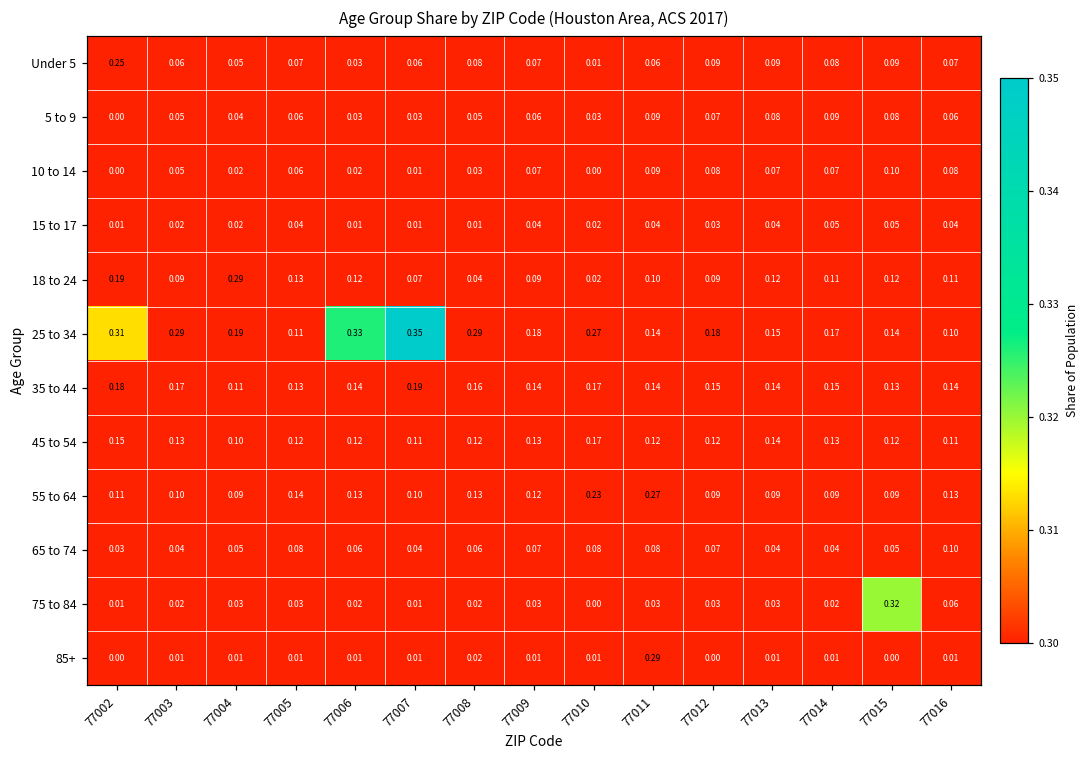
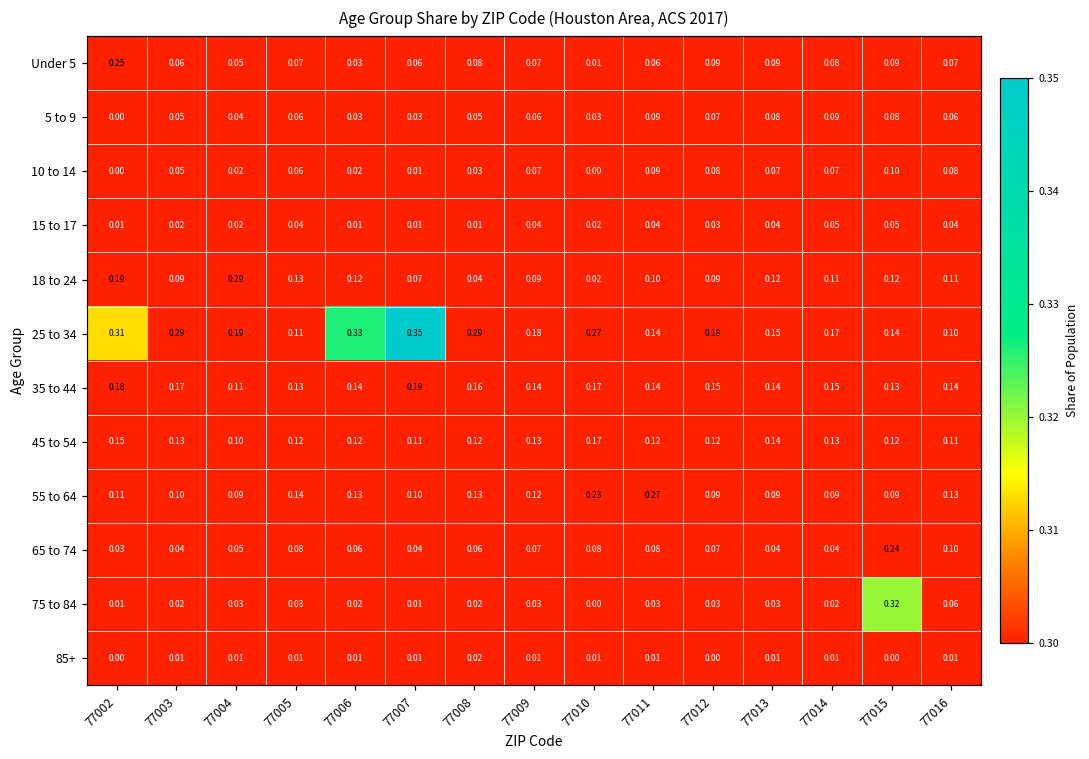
  {
    "Under 5": {
      "77002": 0.25,
      "77003": 0.06,
      "77004": 0.05,
      "77005": 0.07,
      "77006": 0.03,
      "77007": 0.06,
      "77008": 0.08,
      "77009": 0.07,
      "77010": 0.01,
      "77011": 0.06,
      "77012": 0.09,
      "77013": 0.09,
      "77014": 0.08,
      "77015": 0.09,
      "77016": 0.07
    },
    "5 to 9": {
      "77002": 0.00,
      "77003": 0.05,
      "77004": 0.04,
      "77005": 0.06,
      "77006": 0.03,
      "77007": 0.03,
      "77008": 0.05,
      "77009": 0.06,
      "77010": 0.03,
      "77011": 0.09,
      "77012": 0.07,
      "77013": 0.08,
      "77014": 0.09,
      "77015": 0.08,
      "77016": 0.06
    },
    "10 to 14": {
      "77002": 0.00,
      "77003": 0.05,
      "77004": 0.02,
      "77005": 0.06,
      "77006": 0.02,
      "77007": 0.01,
      "77008": 0.03,
      "77009": 0.07,
      "77010": 0.00,
      "77011": 0.09,
      "77012": 0.08,
      "77013": 0.07,
      "77014": 0.07,
      "77015": 0.10,
      "77016": 0.08
    },
    "15 to 17": {
      "77002": 0.01,
      "77003": 0.02,
      "77004": 0.02,
      "77005": 0.04,
      "77006": 0.01,
      "77007": 0.01,
      "77008": 0.01,
      "77009": 0.04,
      "77010": 0.02,
      "77011": 0.04,
      "77012": 0.03,
      "77013": 0.04,
      "77014": 0.05,
      "77015": 0.05,
      "77016": 0.04
    },
    "18 to 24": {
      "77002": 0.19,
      "77003": 0.09,
      "77004": 0.29,
      "77005": 0.13,
      "77006": 0.12,
      "77007": 0.07,
      "77008": 0.04,
      "77009": 0.09,
      "77010": 0.02,
      "77011": 0.10,
      "77012": 0.09,
      "77013": 0.12,
      "77014": 0.11,
      "77015": 0.12,
      "77016": 0.11
    },
    "25 to 34": {
      "77002": 0.31,
      "77003": 0.29,
      "77004": 0.19,
      "77005": 0.11,
      "77006": 0.33,
      "77007": 0.35,
      "77008": 0.29,
      "77009": 0.18,
      "77010": 0.27,
      "77011": 0.14,
      "77012": 0.18,
      "77013": 0.15,
      "77014": 0.17,
      "77015": 0.14,
      "77016": 0.10
    },
    "35 to 44": {
      "77002": 0.18,
      "77003": 0.17,
      "77004": 0.11,
      "77005": 0.13,
      "77006": 0.14,
      "77007": 0.19,
      "77008": 0.16,
      "77009": 0.14,
      "77010": 0.17,
      "77011": 0.14,
      "77012": 0.15,
      "77013": 0.14,
      "77014": 0.15,
      "77015": 0.13,
      "77016": 0.14
    },
    "45 to 54": {
      "77002": 0.15,
      "77003": 0.13,
      "77004": 0.10,
      "77005": 0.12,
      "77006": 0.12,
      "77007": 0.11,
      "77008": 0.12,
      "77009": 0.13,
      "77010": 0.17,
      "77011": 0.12,
      "77012": 0.12,
      "77013": 0.14,
      "77014": 0.13,
      "77015": 0.12,
      "77016": 0.11
    },
    "55 to 64": {
      "77002": 0.11,
      "77003": 0.10,
      "77004": 0.09,
      "77005": 0.14,
      "77006": 0.13,
      "77007": 0.10,
      "77008": 0.13,
      "77009": 0.12,
      "77010": 0.23,
      "77011": 0.27,
      "77012": 0.09,
      "77013": 0.09,
      "77014": 0.09,
      "77015": 0.09,
      "77016": 0.13
    },
    "65 to 74": {
      "77002": 0.03,
      "77003": 0.04,
      "77004": 0.05,
      "77005": 0.08,
      "77006": 0.06,
      "77007": 0.04,
      "77008": 0.06,
      "77009": 0.07,
      "77010": 0.08,
      "77011": 0.08,
      "77012": 0.07,
      "77013": 0.04,
      "77014": 0.04,
-     "77015": 0.05,
+     "77015": 0.24,
      "77016": 0.10
    },
    "75 to 84": {
      "77002": 0.01,
      "77003": 0.02,
      "77004": 0.03,
      "77005": 0.03,
      "77006": 0.02,
      "77007": 0.01,
      "77008": 0.02,
      "77009": 0.03,
      "77010": 0.00,
      "77011": 0.03,
      "77012": 0.03,
      "77013": 0.03,
      "77014": 0.02,
      "77015": 0.32,
      "77016": 0.06
    },
    "85+": {
      "77002": 0.00,
      "77003": 0.01,
      "77004": 0.01,
      "77005": 0.01,
      "77006": 0.01,
      "77007": 0.01,
      "77008": 0.02,
      "77009": 0.01,
      "77010": 0.01,
-     "77011": 0.29,
+     "77011": 0.01,
      "77012": 0.00,
      "77013": 0.01,
      "77014": 0.01,
      "77015": 0.00,
      "77016": 0.01
    }
  }
